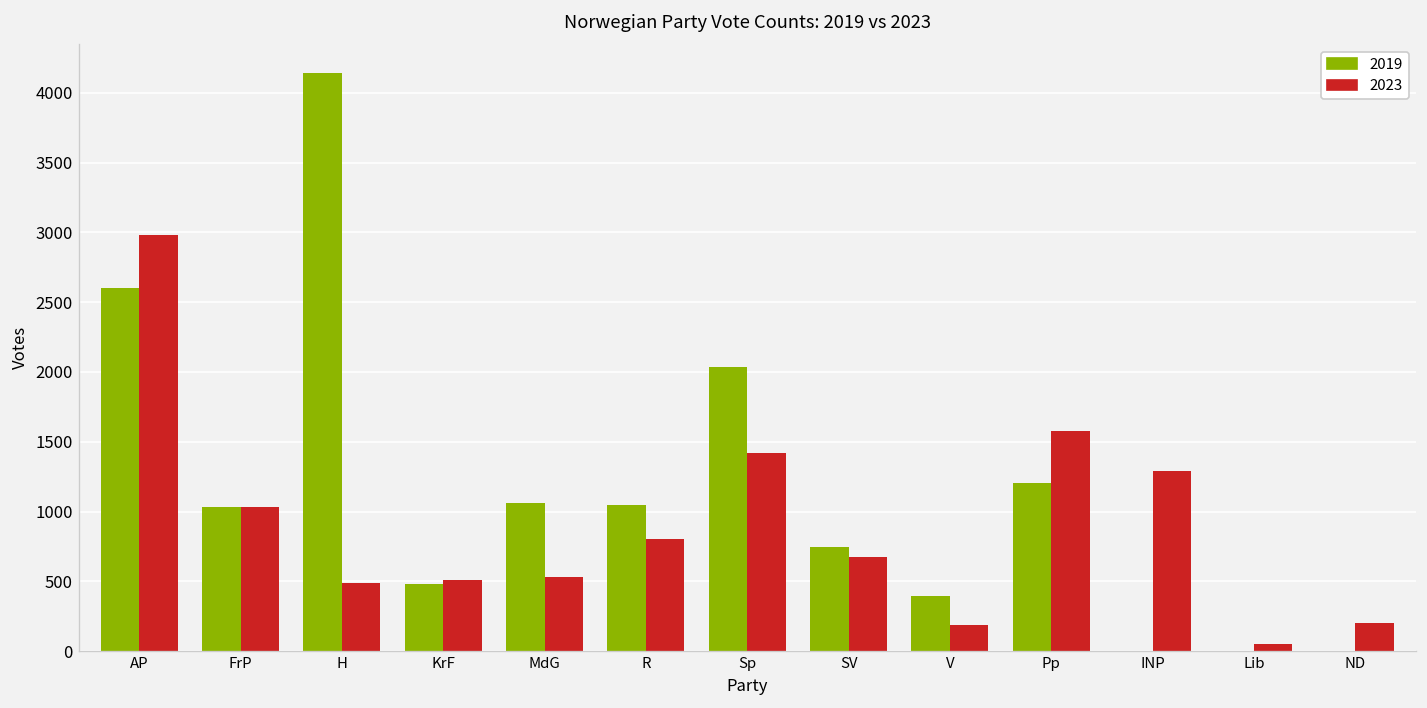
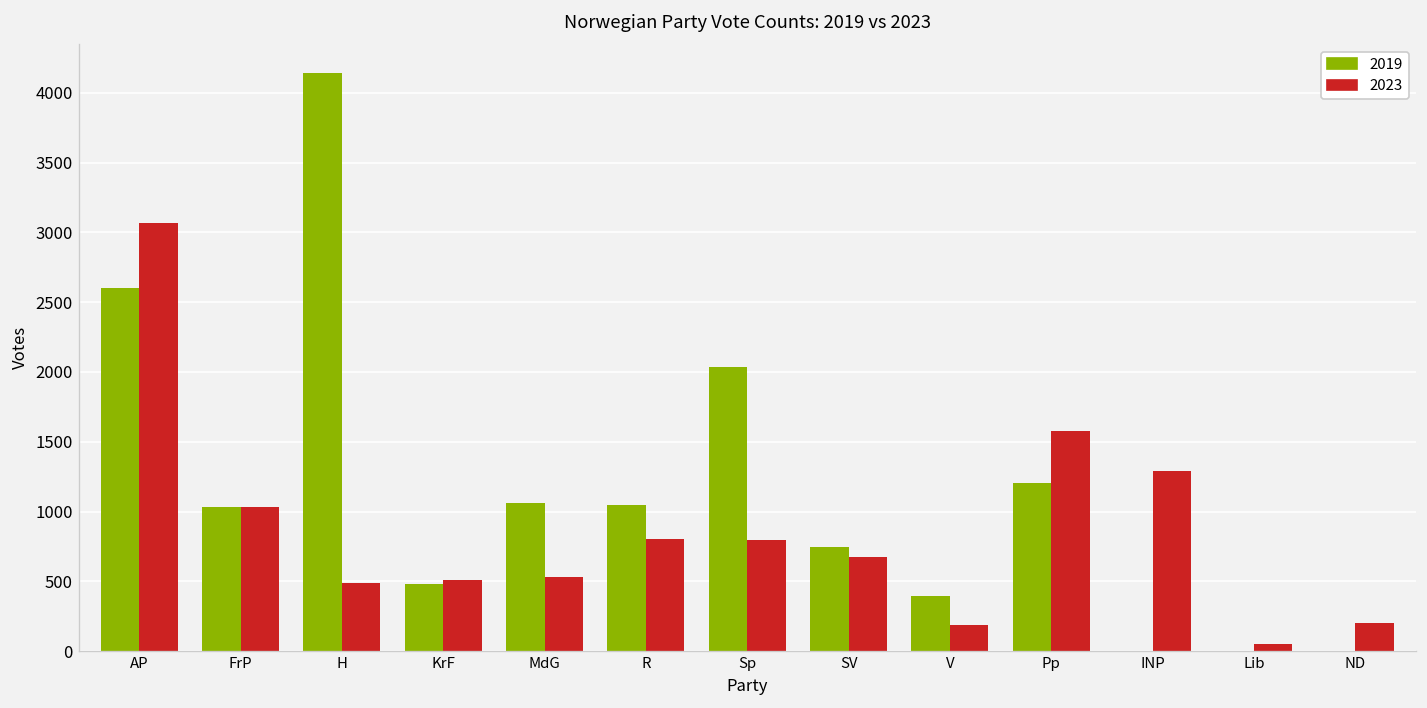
  {
    "2019": {
      "AP": 2600,
      "FrP": 1030,
      "H": 4140,
      "KrF": 480,
      "MdG": 1060,
      "R": 1040,
      "Sp": 2040,
      "SV": 740,
      "V": 390,
      "Pp": 1210,
      "INP": 0,
      "Lib": 0,
      "ND": 0
    },
    "2023": {
-     "AP": 2980,
+     "AP": 3070,
      "FrP": 1030,
      "H": 490,
      "KrF": 510,
      "MdG": 530,
      "R": 800,
-     "Sp": 1420,
+     "Sp": 800,
      "SV": 670,
      "V": 190,
      "Pp": 1580,
      "INP": 1290,
      "Lib": 50,
      "ND": 200
    }
  }
